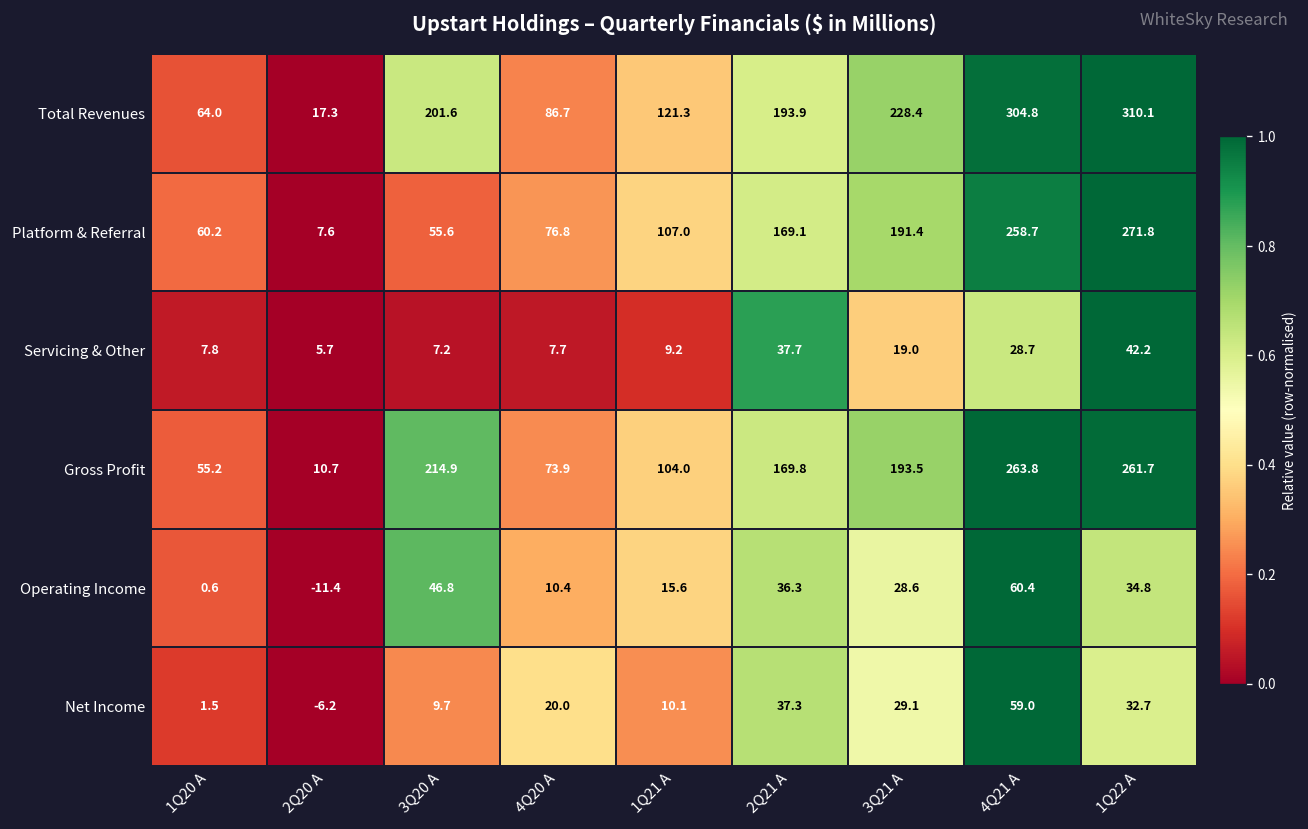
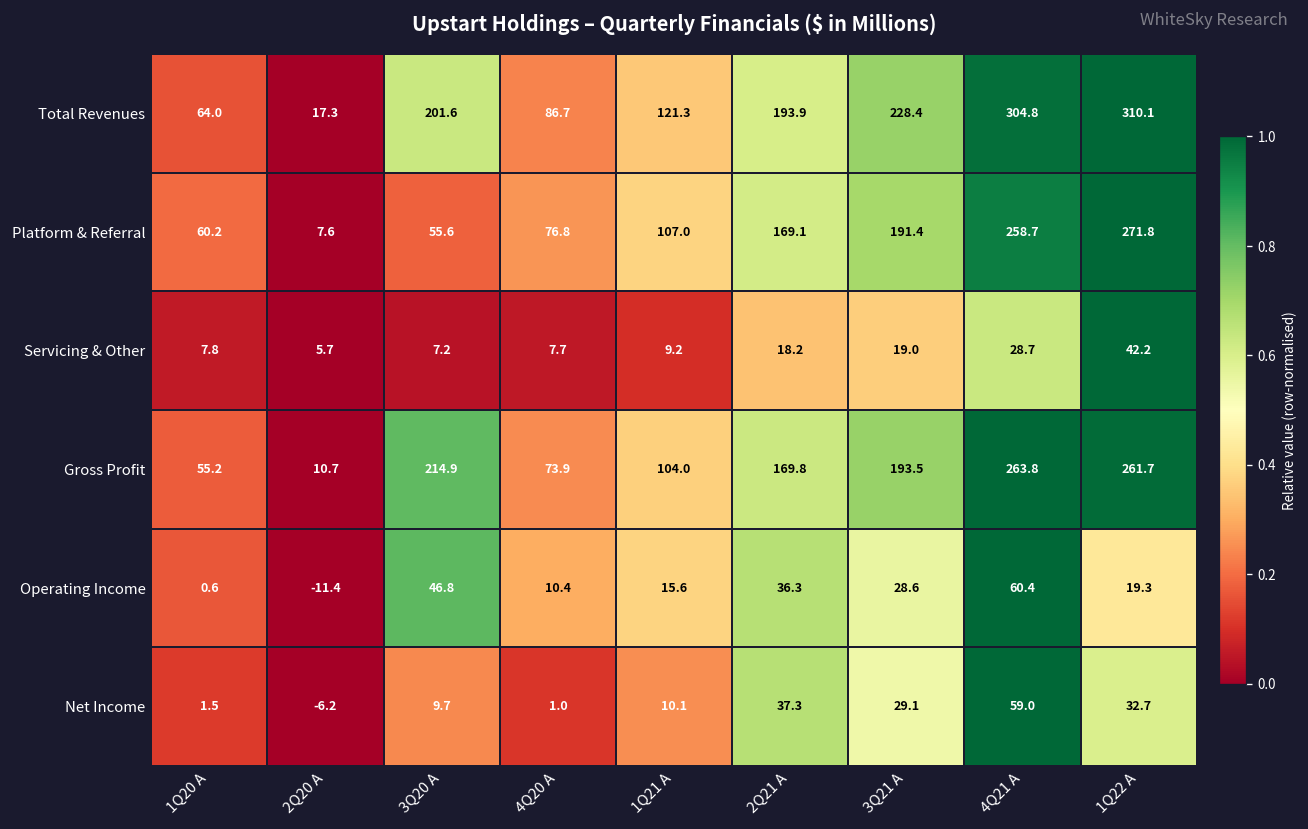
  {
    "Total Revenues": {
      "1Q20 A": 64.0,
      "2Q20 A": 17.3,
      "3Q20 A": 201.6,
      "4Q20 A": 86.7,
      "1Q21 A": 121.3,
      "2Q21 A": 193.9,
      "3Q21 A": 228.4,
      "4Q21 A": 304.8,
      "1Q22 A": 310.1
    },
    "Platform & Referral": {
      "1Q20 A": 60.2,
      "2Q20 A": 7.6,
      "3Q20 A": 55.6,
      "4Q20 A": 76.8,
      "1Q21 A": 107.0,
      "2Q21 A": 169.1,
      "3Q21 A": 191.4,
      "4Q21 A": 258.7,
      "1Q22 A": 271.8
    },
    "Servicing & Other": {
      "1Q20 A": 7.8,
      "2Q20 A": 5.7,
      "3Q20 A": 7.2,
      "4Q20 A": 7.7,
      "1Q21 A": 9.2,
-     "2Q21 A": 37.7,
+     "2Q21 A": 18.2,
      "3Q21 A": 19.0,
      "4Q21 A": 28.7,
      "1Q22 A": 42.2
    },
    "Gross Profit": {
      "1Q20 A": 55.2,
      "2Q20 A": 10.7,
      "3Q20 A": 214.9,
      "4Q20 A": 73.9,
      "1Q21 A": 104.0,
      "2Q21 A": 169.8,
      "3Q21 A": 193.5,
      "4Q21 A": 263.8,
      "1Q22 A": 261.7
    },
    "Operating Income": {
      "1Q20 A": 0.6,
      "2Q20 A": -11.4,
      "3Q20 A": 46.8,
      "4Q20 A": 10.4,
      "1Q21 A": 15.6,
      "2Q21 A": 36.3,
      "3Q21 A": 28.6,
      "4Q21 A": 60.4,
-     "1Q22 A": 34.8
+     "1Q22 A": 19.3
    },
    "Net Income": {
      "1Q20 A": 1.5,
      "2Q20 A": -6.2,
      "3Q20 A": 9.7,
-     "4Q20 A": 20.0,
+     "4Q20 A": 1.0,
      "1Q21 A": 10.1,
      "2Q21 A": 37.3,
      "3Q21 A": 29.1,
      "4Q21 A": 59.0,
      "1Q22 A": 32.7
    }
  }
